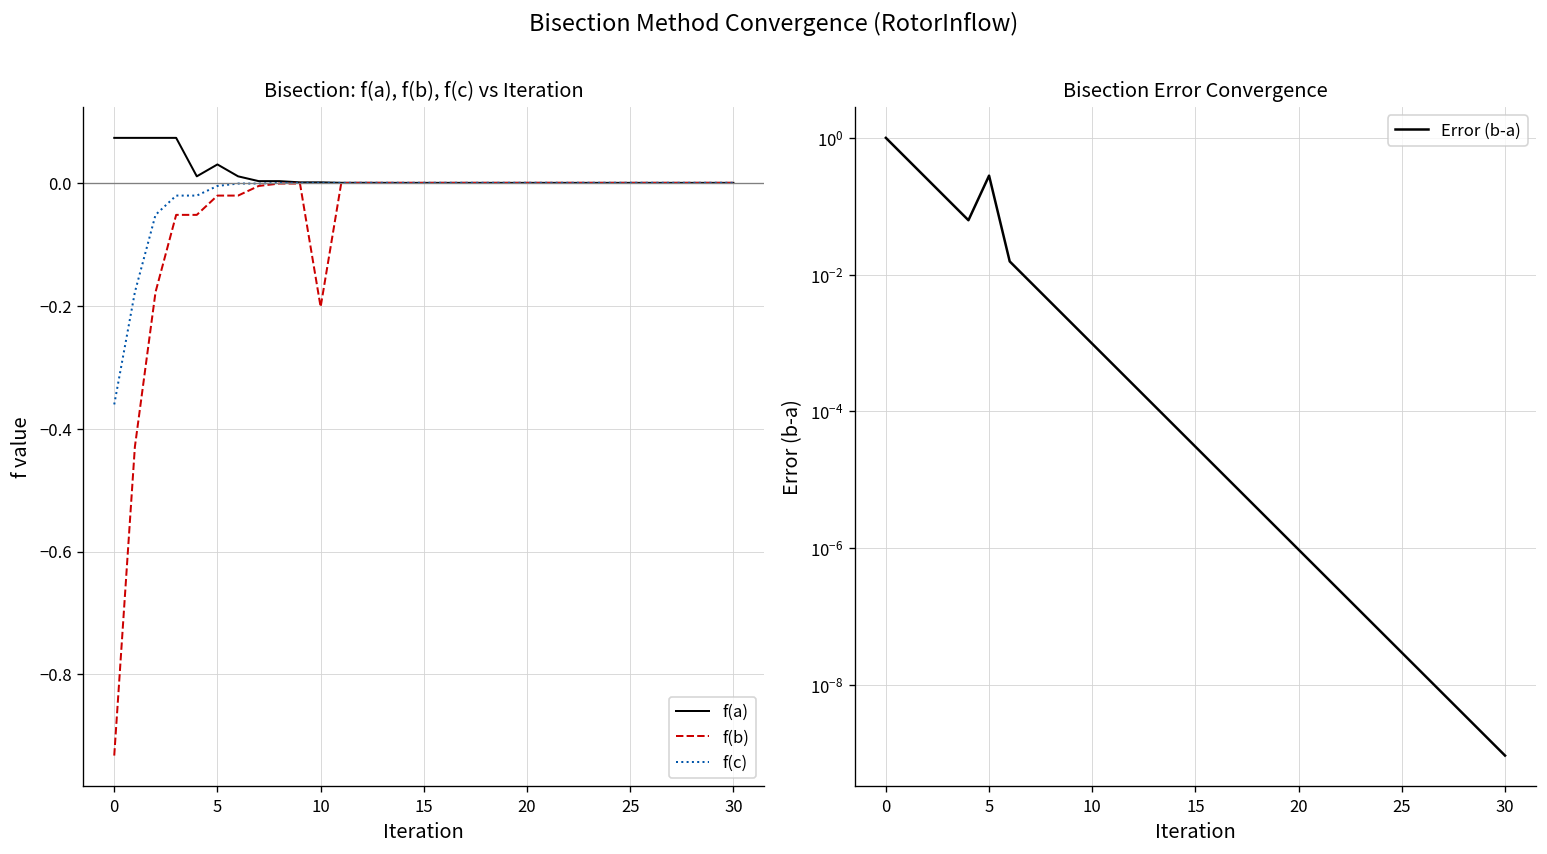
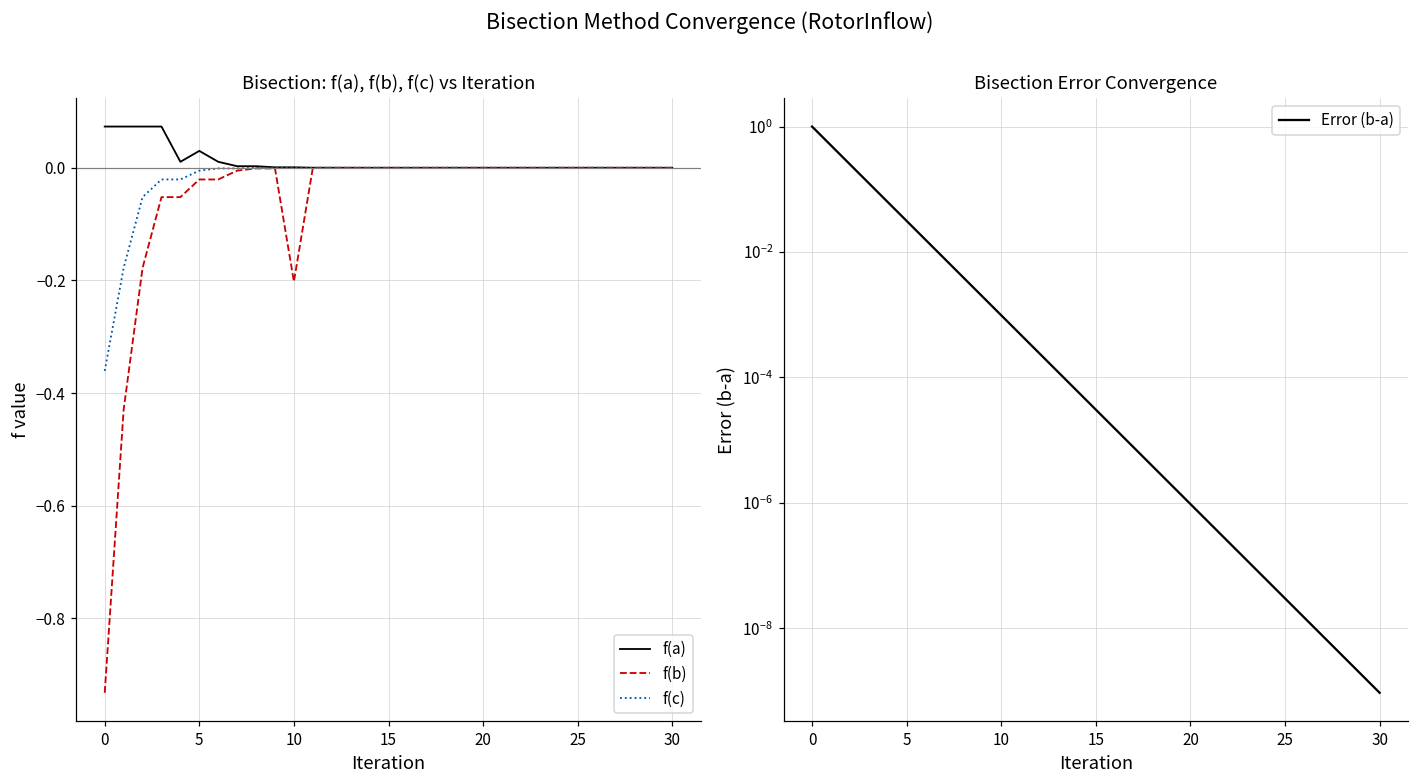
  {
    "Bisection: f(a), f(b), f(c) vs Iteration": {
      "f(a)": {
        "0": 0.07,
        "5": 0.03
      },
      "f(b)": {
        "0": -0.93,
        "5": -0.02,
        "10": -0.20
      },
      "f(c)": {
        "0": -0.36,
        "5": -0.01
      }
    },
    "Bisection Error Convergence": {
      "0": 1.0,
-     "5": 0.3,
+     "5": 0.03,
      "10": 0.0010,
      "15": 0.00003,
      "20": 0.0000010,
      "25": 0.00000003,
      "30": 0.0000000009
    }
  }
